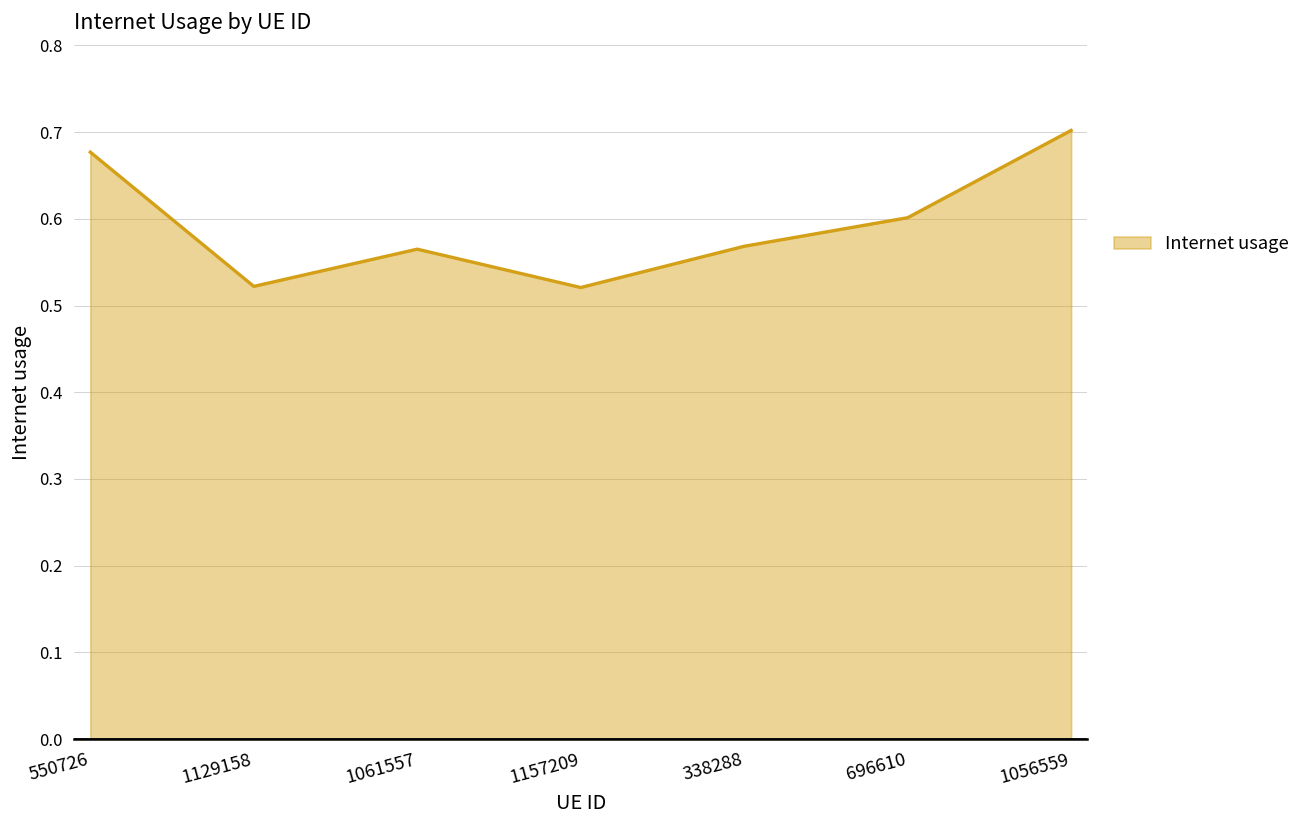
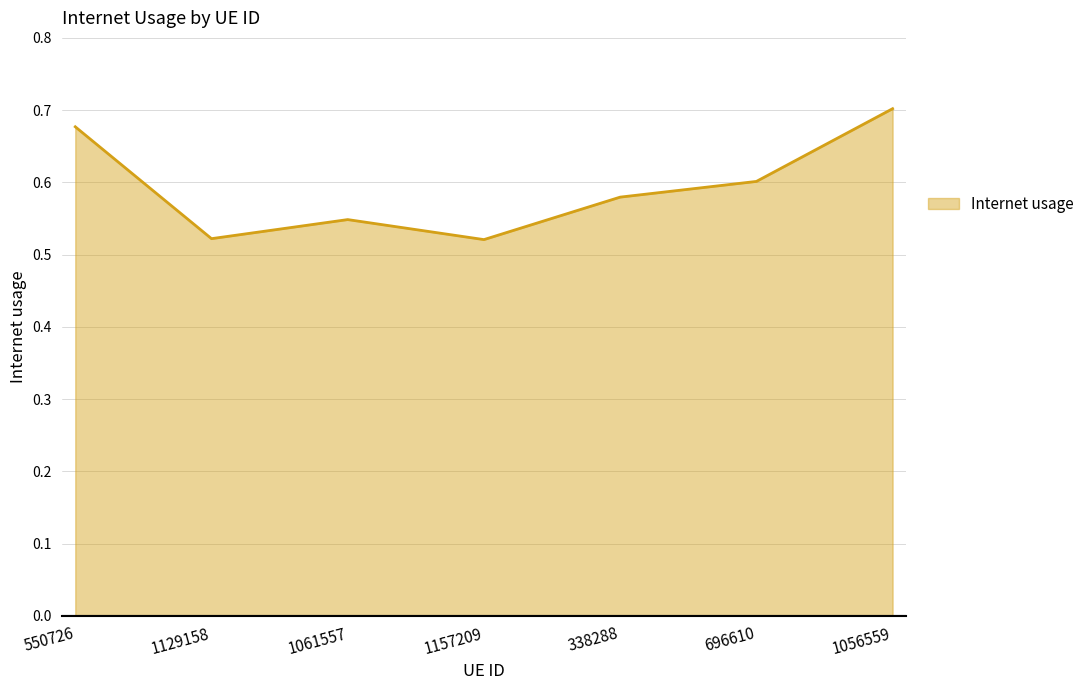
  {
    "550726": 0.68,
    "1129158": 0.52,
-   "1061557": 0.57,
+   "1061557": 0.55,
    "1157209": 0.52,
-   "338288": 0.57,
+   "338288": 0.58,
    "696610": 0.60,
    "1056559": 0.70
  }
